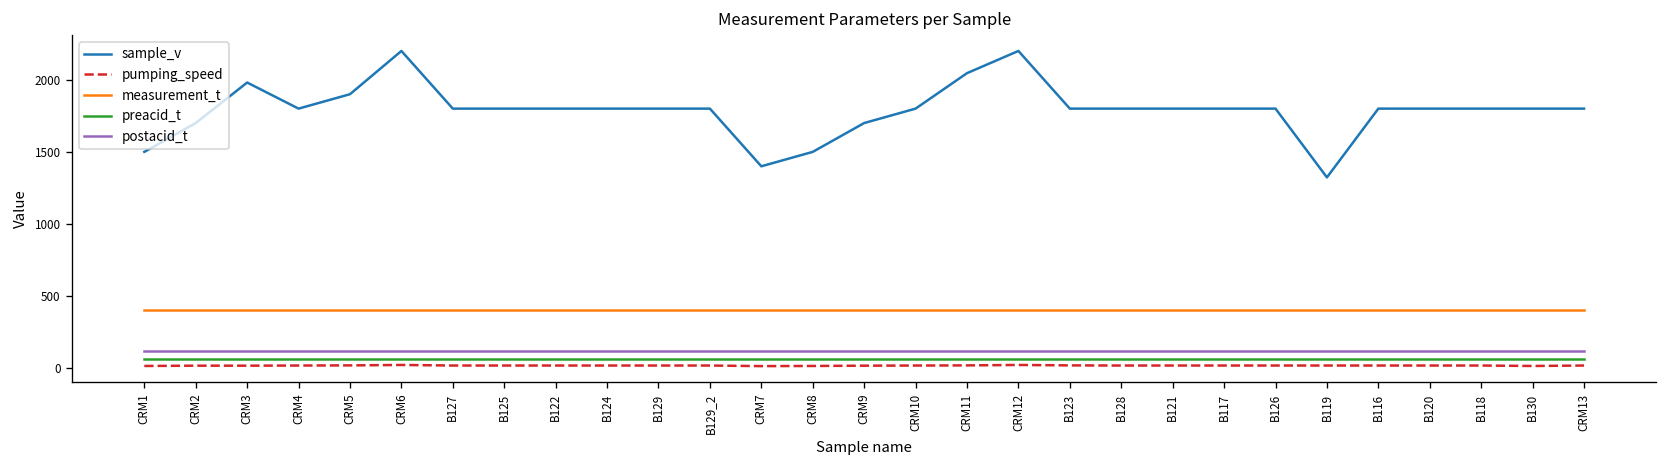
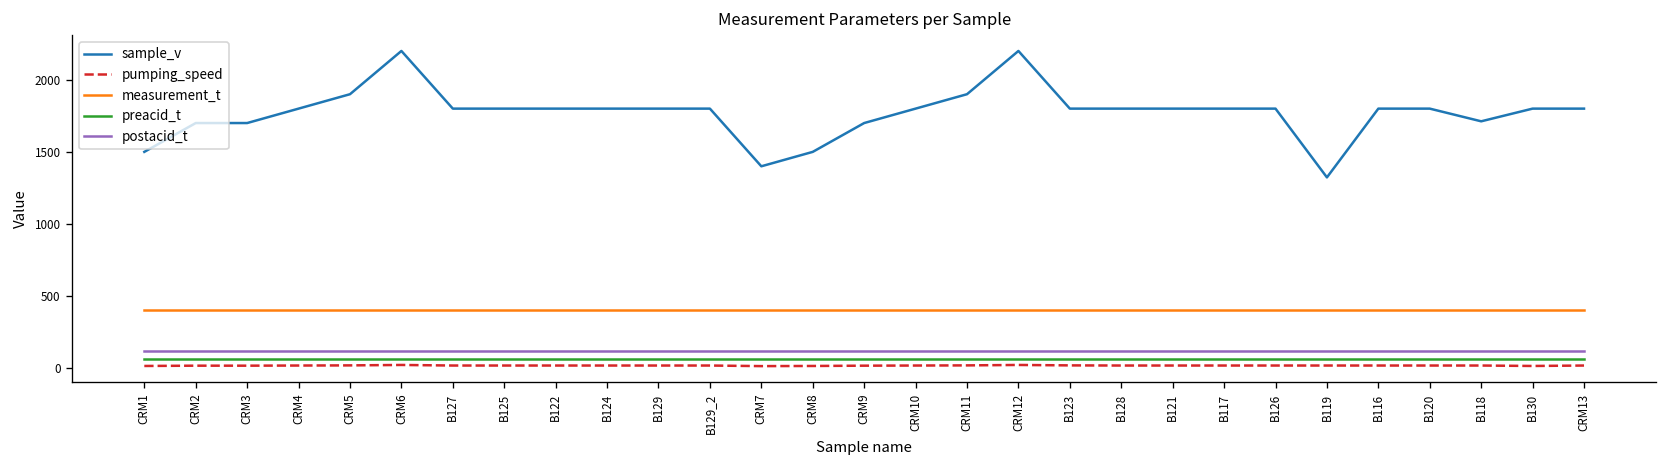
  {
    "sample_v": {
      "CRM1": 1500,
-     "CRM3": 1980,
+     "CRM3": 1700,
      "CRM4": 1800,
      "CRM5": 1900,
      "CRM6": 2200,
      "B127": 1800,
      "B125": 1800,
      "B122": 1800,
      "B124": 1800,
      "B129": 1800,
      "B129_2": 1800,
      "CRM7": 1400,
      "CRM8": 1500,
      "CRM9": 1700,
      "CRM10": 1800,
-     "CRM11": 2050,
+     "CRM11": 1900,
      "CRM12": 2200,
      "B123": 1800,
      "B128": 1800,
      "B121": 1800,
      "B117": 1800,
      "B126": 1800,
      "B119": 1320,
      "B116": 1800,
      "B120": 1800,
-     "B118": 1800,
+     "B118": 1710,
      "B130": 1800,
      "CRM13": 1800
    },
    "pumping_speed": {
      "CRM1": 20,
      "CRM2": 20,
      "CRM3": 20,
      "CRM4": 20,
      "CRM5": 20,
      "CRM6": 20,
      "B127": 20,
      "B125": 20,
      "B122": 20,
      "B124": 20,
      "B129": 20,
      "B129_2": 20,
      "CRM7": 10,
      "CRM8": 20,
      "CRM9": 20,
      "CRM10": 20,
      "CRM11": 20,
      "CRM12": 20,
      "B123": 20,
      "B128": 20,
      "B121": 20,
      "B117": 20,
      "B126": 20,
      "B119": 20,
      "B116": 20,
      "B120": 20,
      "B118": 20,
      "B130": 20,
      "CRM13": 20
    },
    "measurement_t": {
      "CRM1": 400,
      "CRM2": 400,
      "CRM3": 400,
      "CRM4": 400,
      "CRM5": 400,
      "CRM6": 400,
      "B127": 400,
      "B125": 400,
      "B122": 400,
      "B124": 400,
      "B129": 400,
      "B129_2": 400,
      "CRM7": 400,
      "CRM8": 400,
      "CRM9": 400,
      "CRM10": 400,
      "CRM11": 400,
      "CRM12": 400,
      "B123": 400,
      "B128": 400,
      "B121": 400,
      "B117": 400,
      "B126": 400,
      "B119": 400,
      "B116": 400,
      "B120": 400,
      "B118": 400,
      "B130": 400,
      "CRM13": 400
    },
    "preacid_t": {
      "CRM1": 60,
      "CRM2": 60,
      "CRM3": 60,
      "CRM4": 60,
      "CRM5": 60,
      "CRM6": 60,
      "B127": 60,
      "B125": 60,
      "B122": 60,
      "B124": 60,
      "B129": 60,
      "B129_2": 60,
      "CRM7": 60,
      "CRM8": 60,
      "CRM9": 60,
      "CRM10": 60,
      "CRM11": 60,
      "CRM12": 60,
      "B123": 60,
      "B128": 60,
      "B121": 60,
      "B117": 60,
      "B126": 60,
      "B119": 60,
      "B116": 60,
      "B120": 60,
      "B118": 60,
      "B130": 60,
      "CRM13": 60
    },
    "postacid_t": {
      "CRM1": 120,
      "CRM2": 120,
      "CRM3": 120,
      "CRM4": 120,
      "CRM5": 120,
      "CRM6": 120,
      "B127": 120,
      "B125": 120,
      "B122": 120,
      "B124": 120,
      "B129": 120,
      "B129_2": 120,
      "CRM7": 120,
      "CRM8": 120,
      "CRM9": 120,
      "CRM10": 120,
      "CRM11": 120,
      "CRM12": 120,
      "B123": 120,
      "B128": 120,
      "B121": 120,
      "B117": 120,
      "B126": 120,
      "B119": 120,
      "B116": 120,
      "B120": 120,
      "B118": 120,
      "B130": 120,
      "CRM13": 120
    }
  }
